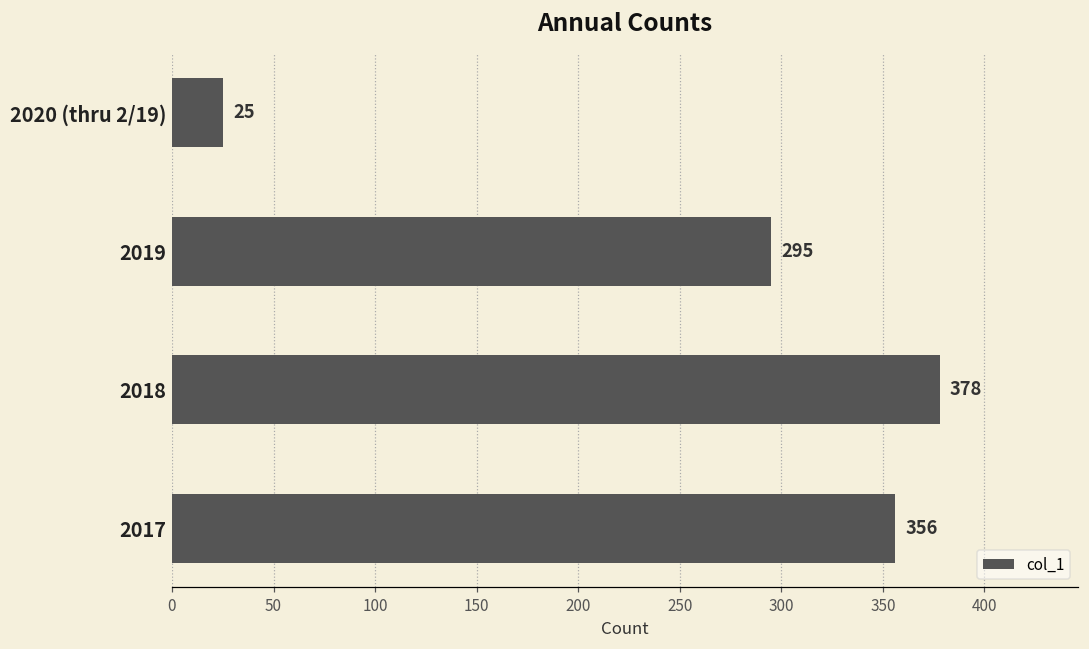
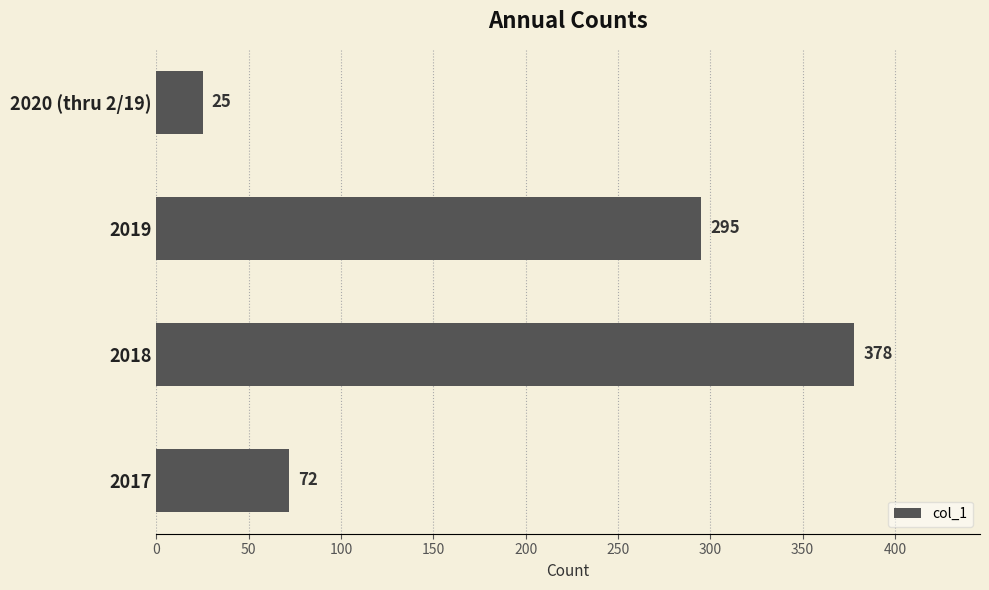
  {
    "2020 (thru 2/19)": 25,
    "2019": 295,
    "2018": 378,
-   "2017": 356
+   "2017": 72
  }
